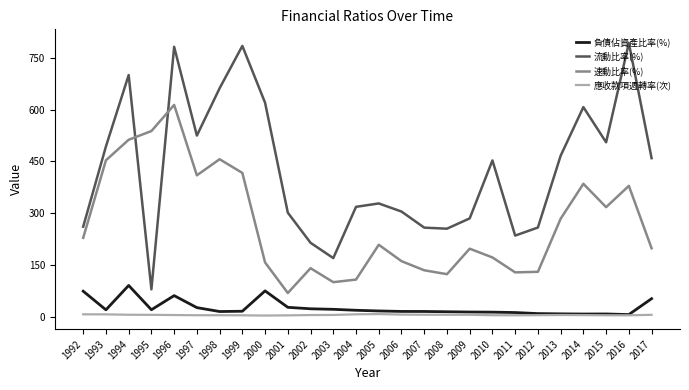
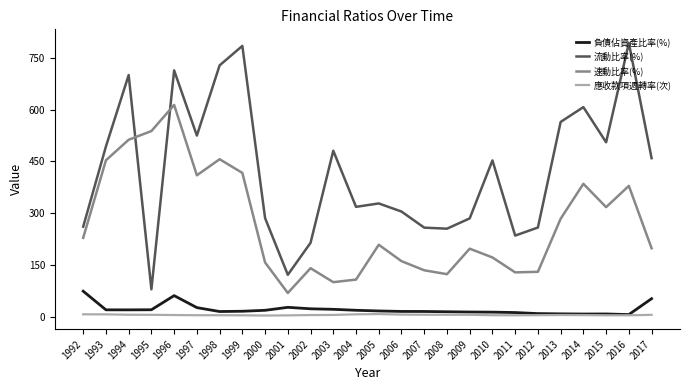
  {
    "負債佔資產比率(%)": {
      "1992": 70,
      "1993": 20,
-     "1994": 90,
+     "1994": 20,
      "1995": 20,
      "1996": 60,
      "1997": 30,
      "1998": 10,
      "1999": 20,
-     "2000": 70,
+     "2000": 20,
      "2001": 30,
      "2002": 20,
      "2003": 20,
      "2004": 20,
      "2005": 20,
      "2006": 20,
      "2007": 20,
      "2008": 10,
      "2009": 10,
      "2010": 10,
      "2011": 10,
      "2017": 50
    },
    "流動比率(%)": {
      "1992": 260,
      "1993": 490,
      "1994": 700,
      "1995": 80,
-     "1996": 780,
+     "1996": 710,
      "1997": 520,
-     "1998": 660,
+     "1998": 730,
      "1999": 780,
-     "2000": 620,
-     "2001": 300,
+     "2000": 290,
+     "2001": 120,
      "2002": 210,
-     "2003": 170,
+     "2003": 480,
      "2004": 320,
      "2005": 330,
      "2006": 300,
      "2007": 260,
      "2008": 260,
      "2009": 280,
      "2010": 450,
      "2011": 240,
      "2012": 260,
-     "2013": 470,
+     "2013": 560,
      "2014": 610,
      "2015": 510,
      "2016": 790,
      "2017": 460
    }
  }
